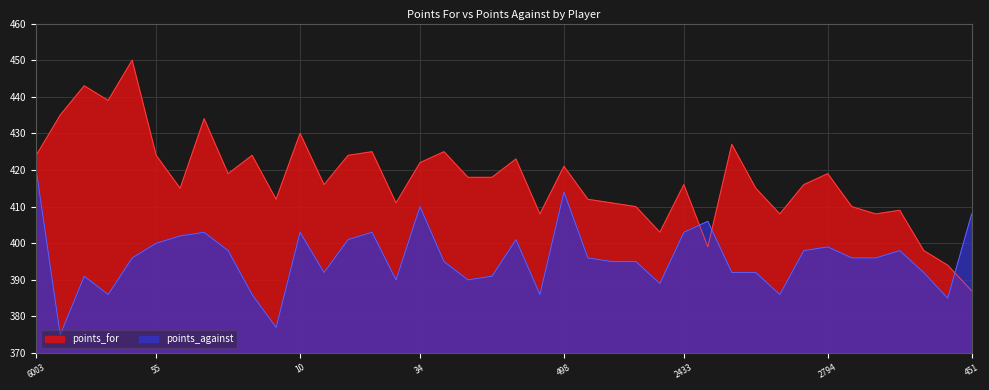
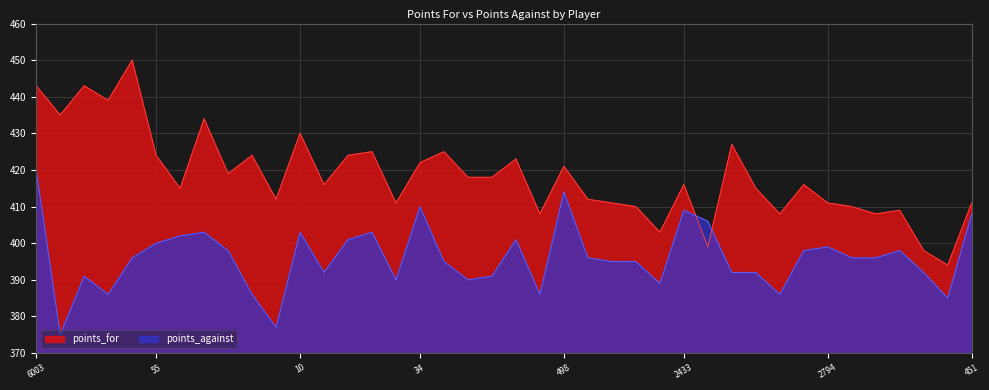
  {
    "points_for": {
-     "6003": 424,
+     "6003": 443,
      "55": 424,
      "498": 421,
      "2433": 416,
-     "2794": 419,
-     "451": 387
+     "2794": 411,
+     "451": 411
    },
    "points_against": {
      "6003": 420,
      "55": 400,
      "498": 414,
-     "2433": 403,
+     "2433": 409,
      "2794": 399,
      "451": 408
    }
  }
